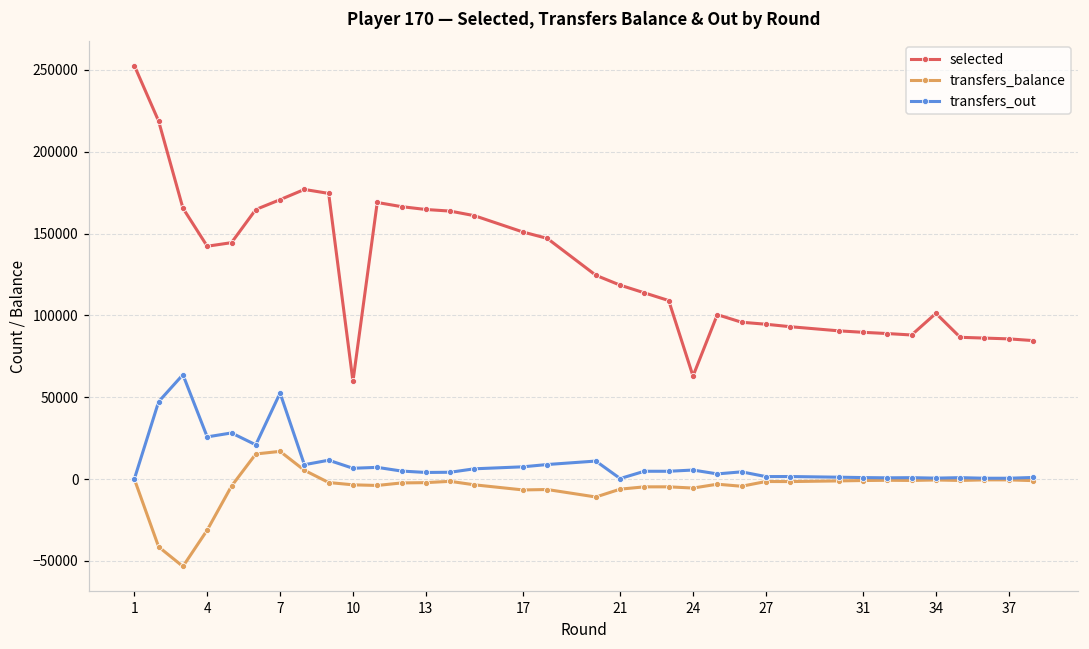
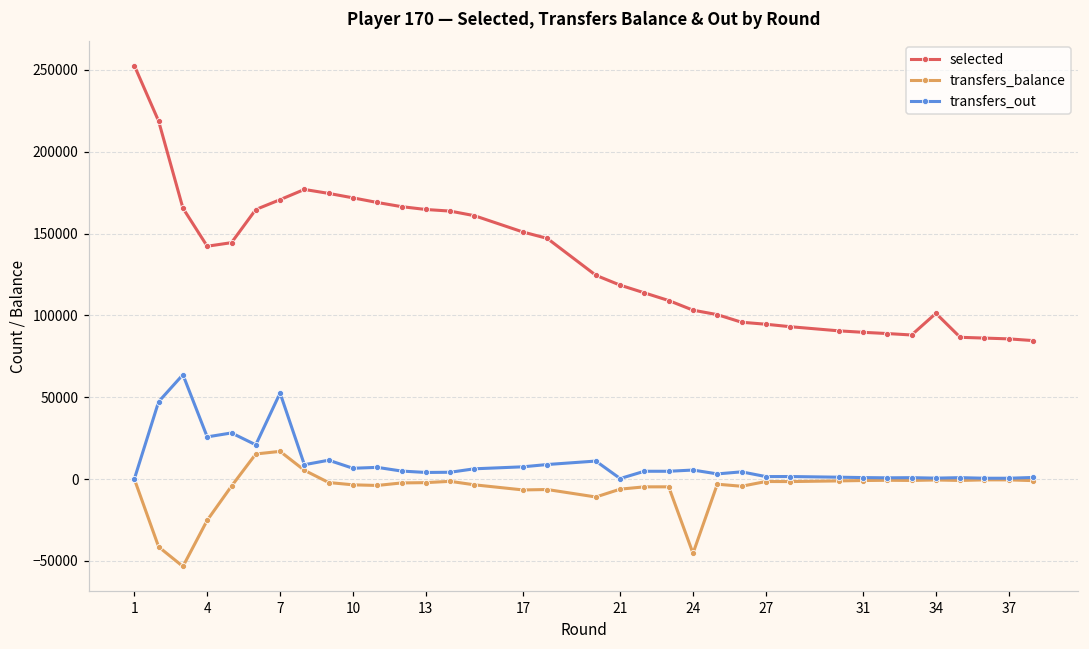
  {
    "selected": {
      "1": 253000,
      "4": 142000,
      "7": 171000,
-     "10": 60000,
+     "10": 172000,
      "13": 165000,
      "17": 151000,
      "21": 118000,
-     "24": 63000,
+     "24": 103000,
      "27": 95000,
      "31": 90000,
      "34": 101000,
      "37": 86000
    },
    "transfers_balance": {
-     "4": -31000,
+     "4": -25000,
      "7": 17000,
      "10": -4000,
      "13": -2000,
      "17": -7000,
      "21": -6000,
-     "24": -6000,
+     "24": -45000,
      "27": -2000,
      "31": -1000
    },
    "transfers_out": {
      "4": 26000,
      "7": 53000,
      "10": 7000,
      "13": 4000,
      "17": 7000,
      "21": 0,
      "24": 6000,
      "27": 2000,
      "31": 1000
    }
  }
